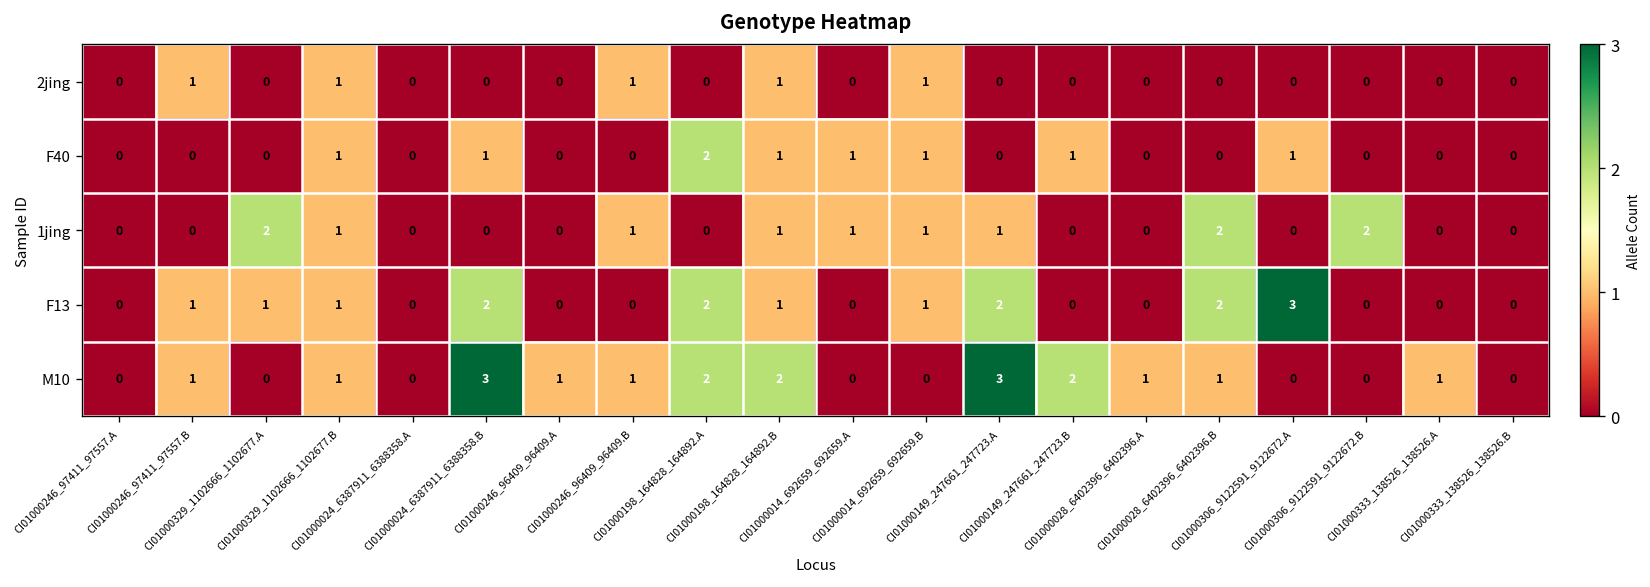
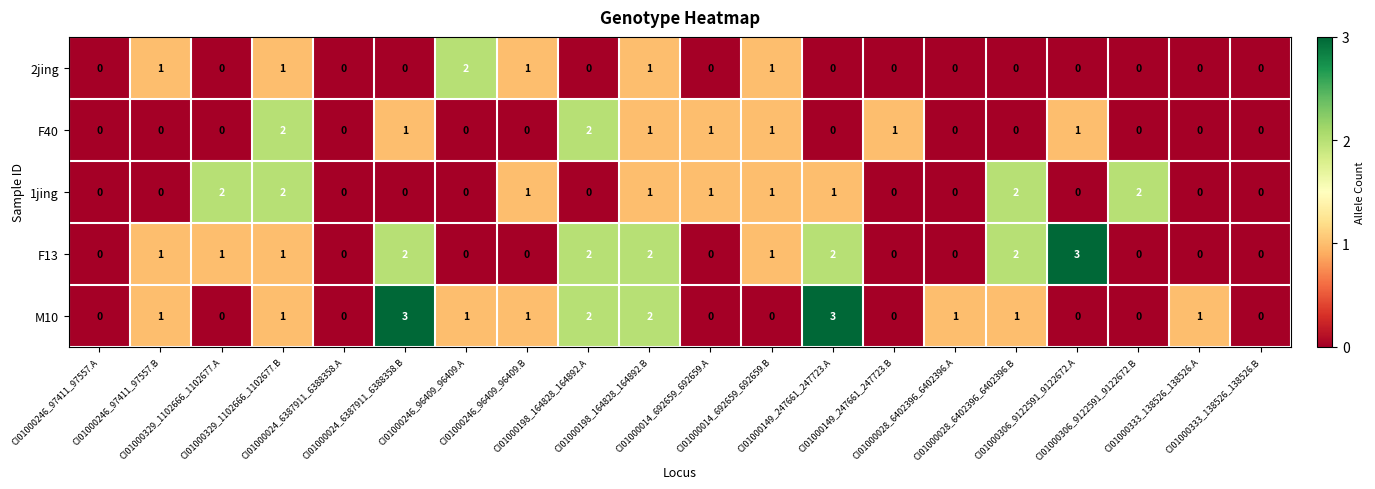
  {
    "2jing": {
      "CI01000246_97411_97557.A": 0,
      "CI01000246_97411_97557.B": 1,
      "CI01000329_1102666_1102677.A": 0,
      "CI01000329_1102666_1102677.B": 1,
      "CI01000024_6387911_6388358.A": 0,
      "CI01000024_6387911_6388358.B": 0,
-     "CI01000246_96409_96409.A": 0,
+     "CI01000246_96409_96409.A": 2,
      "CI01000246_96409_96409.B": 1,
      "CI01000198_164828_164892.A": 0,
      "CI01000198_164828_164892.B": 1,
      "CI01000014_692659_692659.A": 0,
      "CI01000014_692659_692659.B": 1,
      "CI01000149_247661_247723.A": 0,
      "CI01000149_247661_247723.B": 0,
      "CI01000028_6402396_6402396.A": 0,
      "CI01000028_6402396_6402396.B": 0,
      "CI01000306_9122591_9122672.A": 0,
      "CI01000306_9122591_9122672.B": 0,
      "CI01000333_138526_138526.A": 0,
      "CI01000333_138526_138526.B": 0
    },
    "F40": {
      "CI01000246_97411_97557.A": 0,
      "CI01000246_97411_97557.B": 0,
      "CI01000329_1102666_1102677.A": 0,
-     "CI01000329_1102666_1102677.B": 1,
+     "CI01000329_1102666_1102677.B": 2,
      "CI01000024_6387911_6388358.A": 0,
      "CI01000024_6387911_6388358.B": 1,
      "CI01000246_96409_96409.A": 0,
      "CI01000246_96409_96409.B": 0,
      "CI01000198_164828_164892.A": 2,
      "CI01000198_164828_164892.B": 1,
      "CI01000014_692659_692659.A": 1,
      "CI01000014_692659_692659.B": 1,
      "CI01000149_247661_247723.A": 0,
      "CI01000149_247661_247723.B": 1,
      "CI01000028_6402396_6402396.A": 0,
      "CI01000028_6402396_6402396.B": 0,
      "CI01000306_9122591_9122672.A": 1,
      "CI01000306_9122591_9122672.B": 0,
      "CI01000333_138526_138526.A": 0,
      "CI01000333_138526_138526.B": 0
    },
    "1jing": {
      "CI01000246_97411_97557.A": 0,
      "CI01000246_97411_97557.B": 0,
      "CI01000329_1102666_1102677.A": 2,
-     "CI01000329_1102666_1102677.B": 1,
+     "CI01000329_1102666_1102677.B": 2,
      "CI01000024_6387911_6388358.A": 0,
      "CI01000024_6387911_6388358.B": 0,
      "CI01000246_96409_96409.A": 0,
      "CI01000246_96409_96409.B": 1,
      "CI01000198_164828_164892.A": 0,
      "CI01000198_164828_164892.B": 1,
      "CI01000014_692659_692659.A": 1,
      "CI01000014_692659_692659.B": 1,
      "CI01000149_247661_247723.A": 1,
      "CI01000149_247661_247723.B": 0,
      "CI01000028_6402396_6402396.A": 0,
      "CI01000028_6402396_6402396.B": 2,
      "CI01000306_9122591_9122672.A": 0,
      "CI01000306_9122591_9122672.B": 2,
      "CI01000333_138526_138526.A": 0,
      "CI01000333_138526_138526.B": 0
    },
    "F13": {
      "CI01000246_97411_97557.A": 0,
      "CI01000246_97411_97557.B": 1,
      "CI01000329_1102666_1102677.A": 1,
      "CI01000329_1102666_1102677.B": 1,
      "CI01000024_6387911_6388358.A": 0,
      "CI01000024_6387911_6388358.B": 2,
      "CI01000246_96409_96409.A": 0,
      "CI01000246_96409_96409.B": 0,
      "CI01000198_164828_164892.A": 2,
-     "CI01000198_164828_164892.B": 1,
+     "CI01000198_164828_164892.B": 2,
      "CI01000014_692659_692659.A": 0,
      "CI01000014_692659_692659.B": 1,
      "CI01000149_247661_247723.A": 2,
      "CI01000149_247661_247723.B": 0,
      "CI01000028_6402396_6402396.A": 0,
      "CI01000028_6402396_6402396.B": 2,
      "CI01000306_9122591_9122672.A": 3,
      "CI01000306_9122591_9122672.B": 0,
      "CI01000333_138526_138526.A": 0,
      "CI01000333_138526_138526.B": 0
    },
    "M10": {
      "CI01000246_97411_97557.A": 0,
      "CI01000246_97411_97557.B": 1,
      "CI01000329_1102666_1102677.A": 0,
      "CI01000329_1102666_1102677.B": 1,
      "CI01000024_6387911_6388358.A": 0,
      "CI01000024_6387911_6388358.B": 3,
      "CI01000246_96409_96409.A": 1,
      "CI01000246_96409_96409.B": 1,
      "CI01000198_164828_164892.A": 2,
      "CI01000198_164828_164892.B": 2,
      "CI01000014_692659_692659.A": 0,
      "CI01000014_692659_692659.B": 0,
      "CI01000149_247661_247723.A": 3,
-     "CI01000149_247661_247723.B": 2,
+     "CI01000149_247661_247723.B": 0,
      "CI01000028_6402396_6402396.A": 1,
      "CI01000028_6402396_6402396.B": 1,
      "CI01000306_9122591_9122672.A": 0,
      "CI01000306_9122591_9122672.B": 0,
      "CI01000333_138526_138526.A": 1,
      "CI01000333_138526_138526.B": 0
    }
  }
